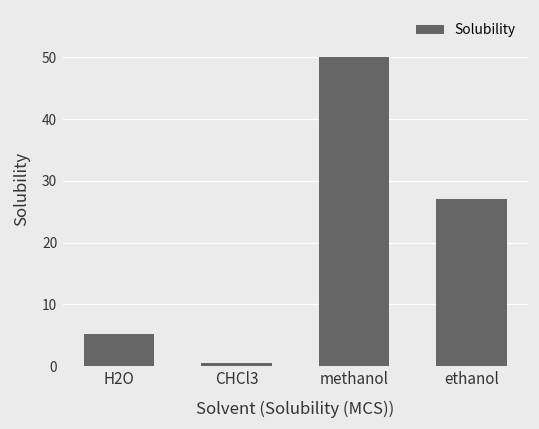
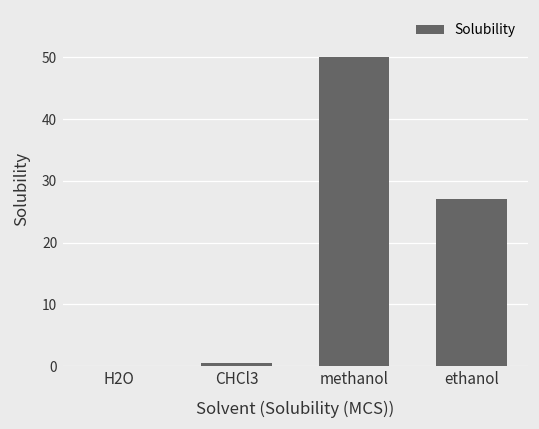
  {
-   "H2O": 5,
+   "H2O": 0,
    "CHCl3": 1,
    "methanol": 50,
    "ethanol": 27
  }
